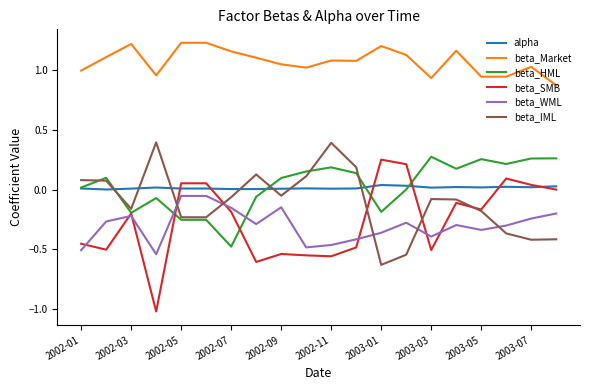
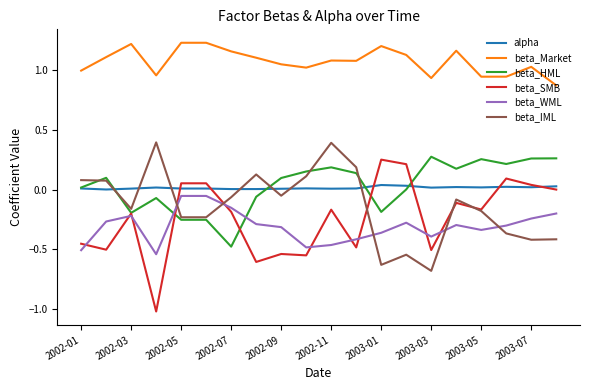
  {
    "alpha": {
      "2002-03": 0.01,
      "2002-05": 0.01,
      "2002-07": 0.00,
      "2002-09": 0.01,
      "2002-11": 0.01,
      "2003-01": 0.04,
      "2003-03": 0.02,
      "2003-05": 0.02
    },
    "beta_Market": {
      "2002-01": 0.99,
      "2002-03": 1.22,
      "2002-05": 1.23,
      "2002-07": 1.15,
      "2002-09": 1.05,
      "2002-11": 1.08,
      "2003-01": 1.20,
      "2003-03": 0.93,
      "2003-05": 0.94,
      "2003-07": 1.03
    },
    "beta_HML": {
      "2002-07": -0.48,
      "2002-09": 0.10,
      "2002-11": 0.19,
      "2003-01": -0.19,
      "2003-03": 0.27,
      "2003-05": 0.25,
      "2003-07": 0.26
    },
    "beta_SMB": {
      "2002-01": -0.45,
      "2002-05": 0.05,
      "2002-07": -0.19,
      "2002-09": -0.54,
-     "2002-11": -0.56,
+     "2002-11": -0.17,
      "2003-01": 0.25,
      "2003-03": -0.51
    },
    "beta_WML": {
      "2002-01": -0.51,
      "2002-05": -0.05,
      "2002-07": -0.15,
-     "2002-09": -0.15,
+     "2002-09": -0.31,
      "2002-11": -0.46,
      "2003-01": -0.36,
      "2003-03": -0.39,
      "2003-05": -0.34,
      "2003-07": -0.24
    },
    "beta_IML": {
      "2002-01": 0.08,
      "2002-03": -0.16,
      "2002-07": -0.06,
      "2002-09": -0.05,
      "2002-11": 0.39,
      "2003-01": -0.63,
-     "2003-03": -0.08,
+     "2003-03": -0.68,
      "2003-07": -0.42
    }
  }
